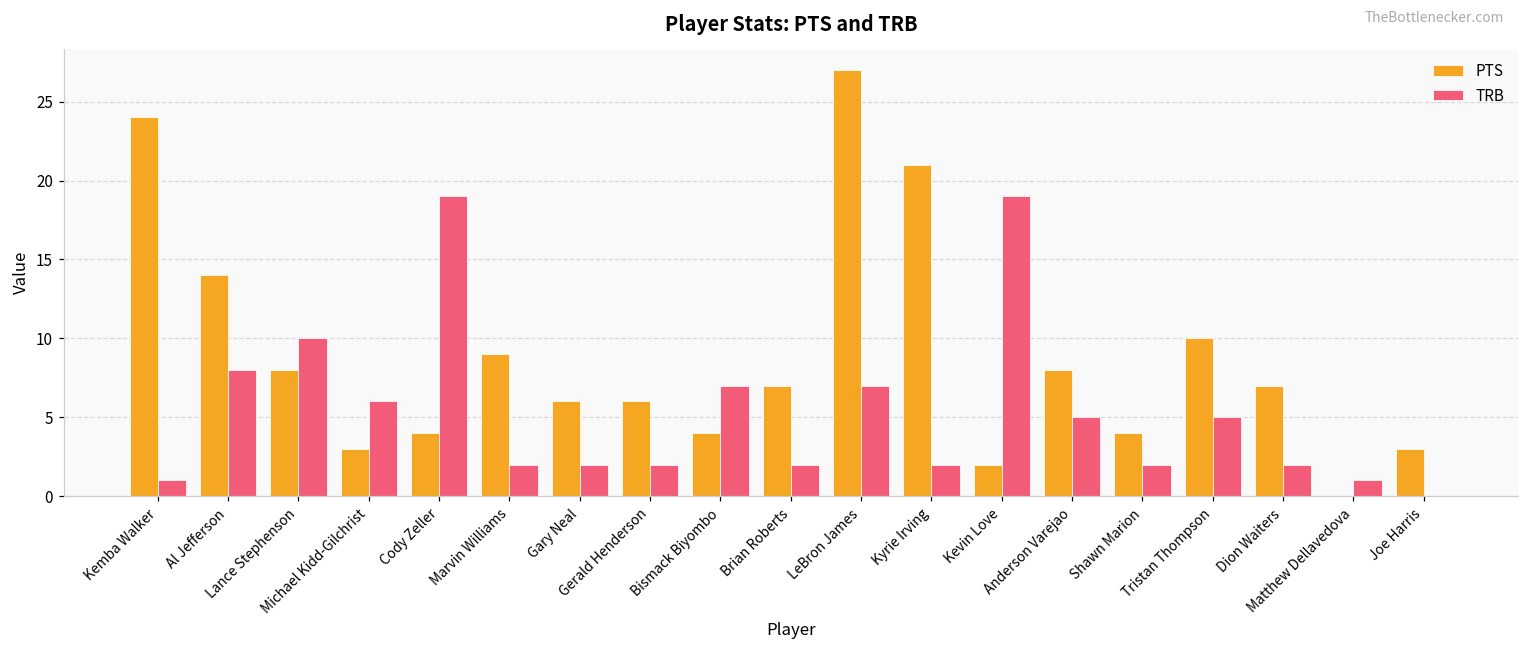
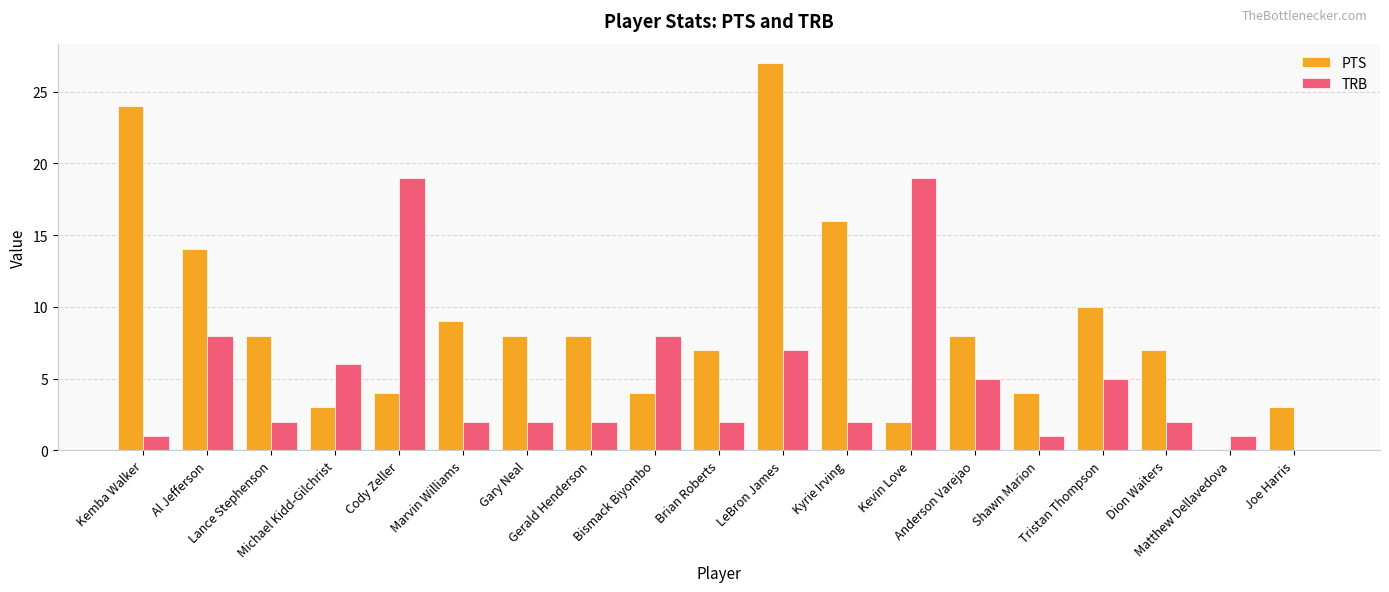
  {
    "PTS": {
      "Kemba Walker": 24,
      "Al Jefferson": 14,
      "Lance Stephenson": 8,
      "Michael Kidd-Gilchrist": 3,
      "Cody Zeller": 4,
      "Marvin Williams": 9,
-     "Gary Neal": 6,
-     "Gerald Henderson": 6,
+     "Gary Neal": 8,
+     "Gerald Henderson": 8,
      "Bismack Biyombo": 4,
      "Brian Roberts": 7,
      "LeBron James": 27,
-     "Kyrie Irving": 21,
+     "Kyrie Irving": 16,
      "Kevin Love": 2,
      "Anderson Varejao": 8,
      "Shawn Marion": 4,
      "Tristan Thompson": 10,
      "Dion Waiters": 7,
      "Matthew Dellavedova": 0,
      "Joe Harris": 3
    },
    "TRB": {
      "Kemba Walker": 1,
      "Al Jefferson": 8,
-     "Lance Stephenson": 10,
+     "Lance Stephenson": 2,
      "Michael Kidd-Gilchrist": 6,
      "Cody Zeller": 19,
      "Marvin Williams": 2,
      "Gary Neal": 2,
      "Gerald Henderson": 2,
-     "Bismack Biyombo": 7,
+     "Bismack Biyombo": 8,
      "Brian Roberts": 2,
      "LeBron James": 7,
      "Kyrie Irving": 2,
      "Kevin Love": 19,
      "Anderson Varejao": 5,
-     "Shawn Marion": 2,
+     "Shawn Marion": 1,
      "Tristan Thompson": 5,
      "Dion Waiters": 2,
      "Matthew Dellavedova": 1,
      "Joe Harris": 0
    }
  }
